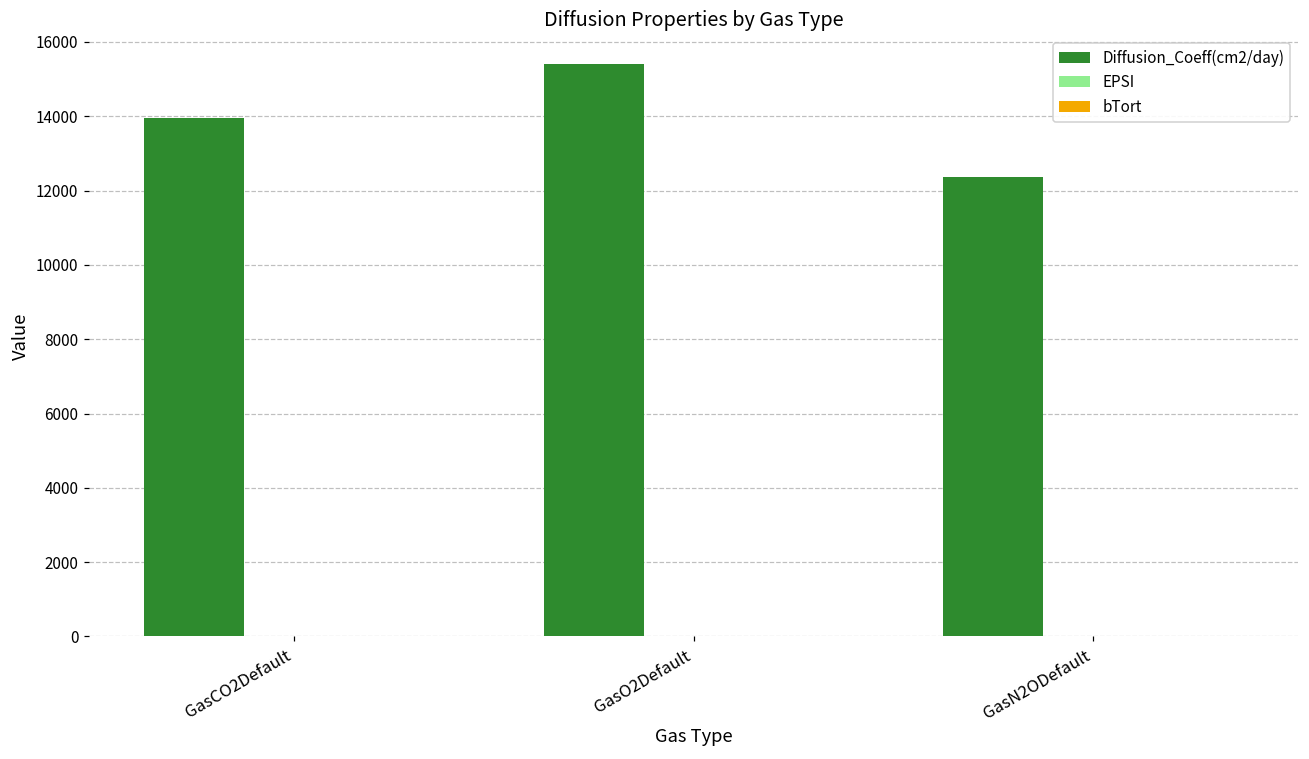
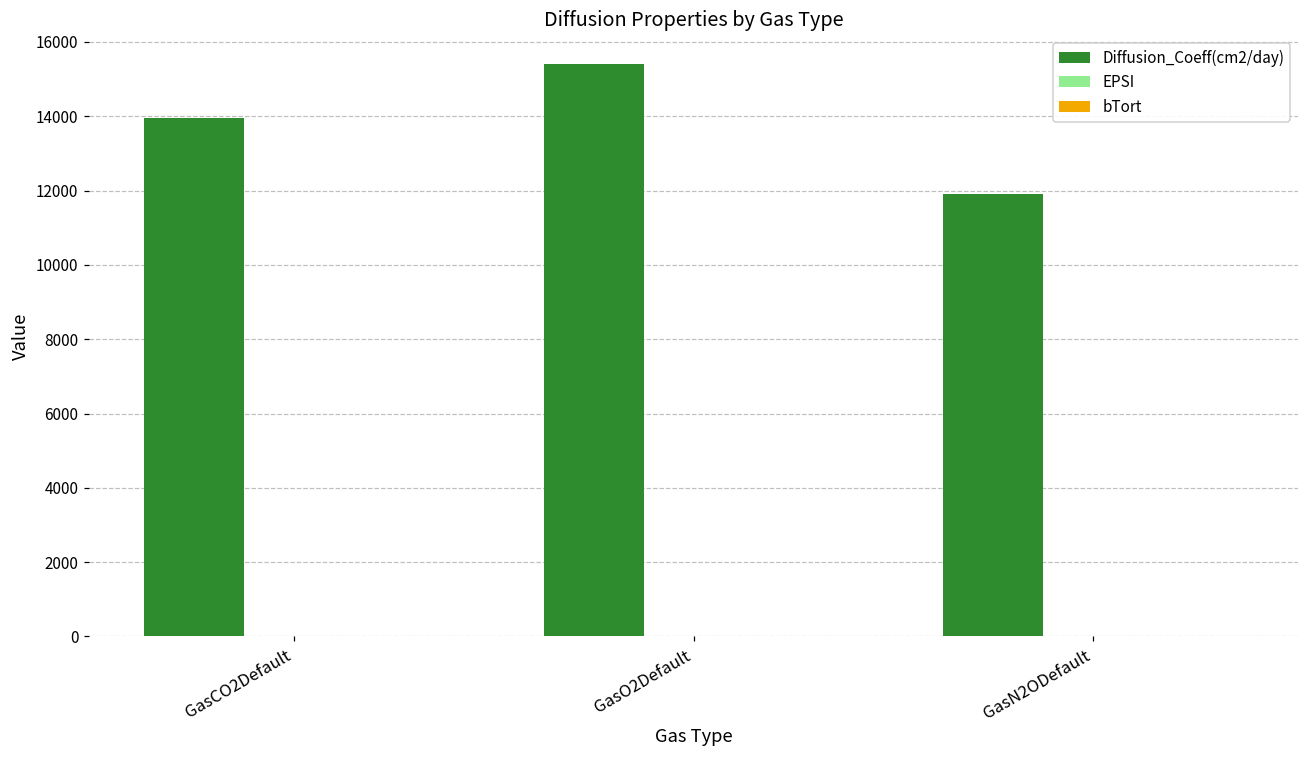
  {
    "Diffusion_Coeff(cm2/day)": {
      "GasCO2Default": 14000,
      "GasO2Default": 15400,
-     "GasN2ODefault": 12400
+     "GasN2ODefault": 11900
    }
  }
